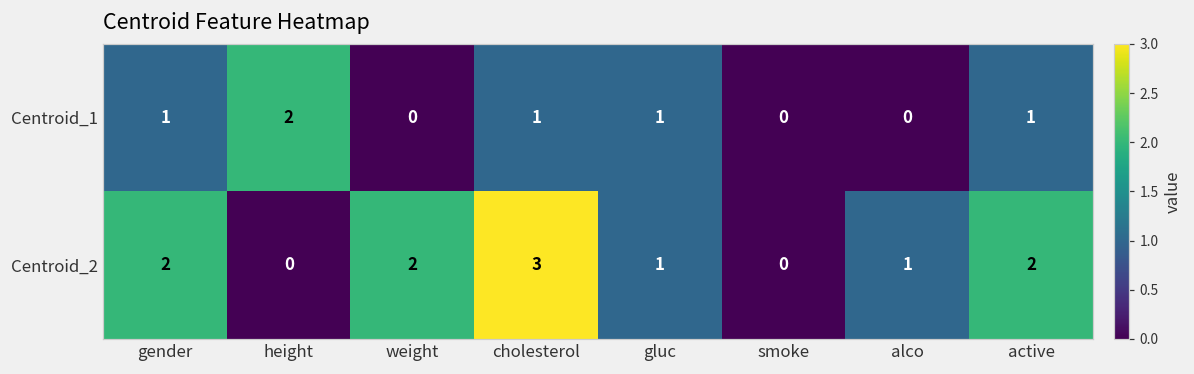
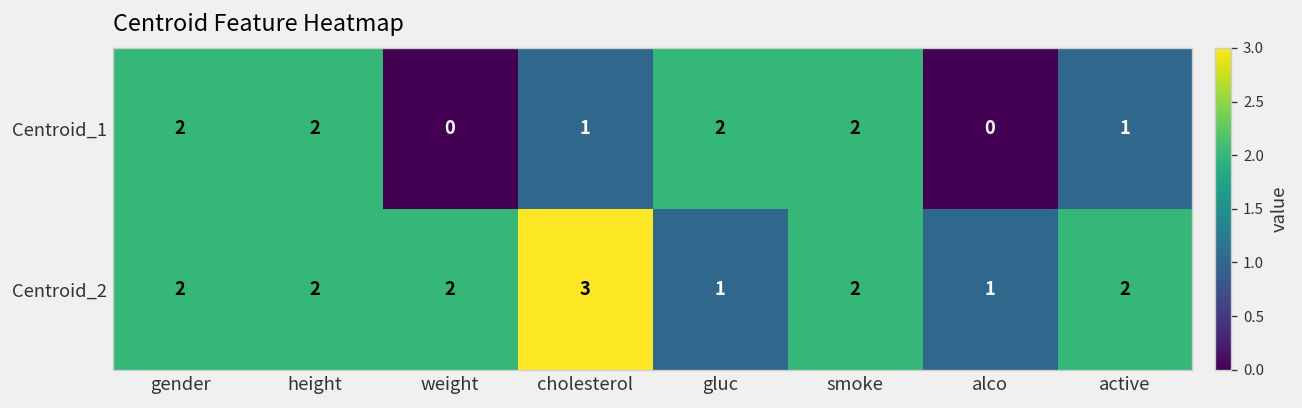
  {
    "Centroid_1": {
-     "gender": 1,
+     "gender": 2,
      "height": 2,
      "weight": 0,
      "cholesterol": 1,
-     "gluc": 1,
-     "smoke": 0,
+     "gluc": 2,
+     "smoke": 2,
      "alco": 0,
      "active": 1
    },
    "Centroid_2": {
      "gender": 2,
-     "height": 0,
+     "height": 2,
      "weight": 2,
      "cholesterol": 3,
      "gluc": 1,
-     "smoke": 0,
+     "smoke": 2,
      "alco": 1,
      "active": 2
    }
  }
